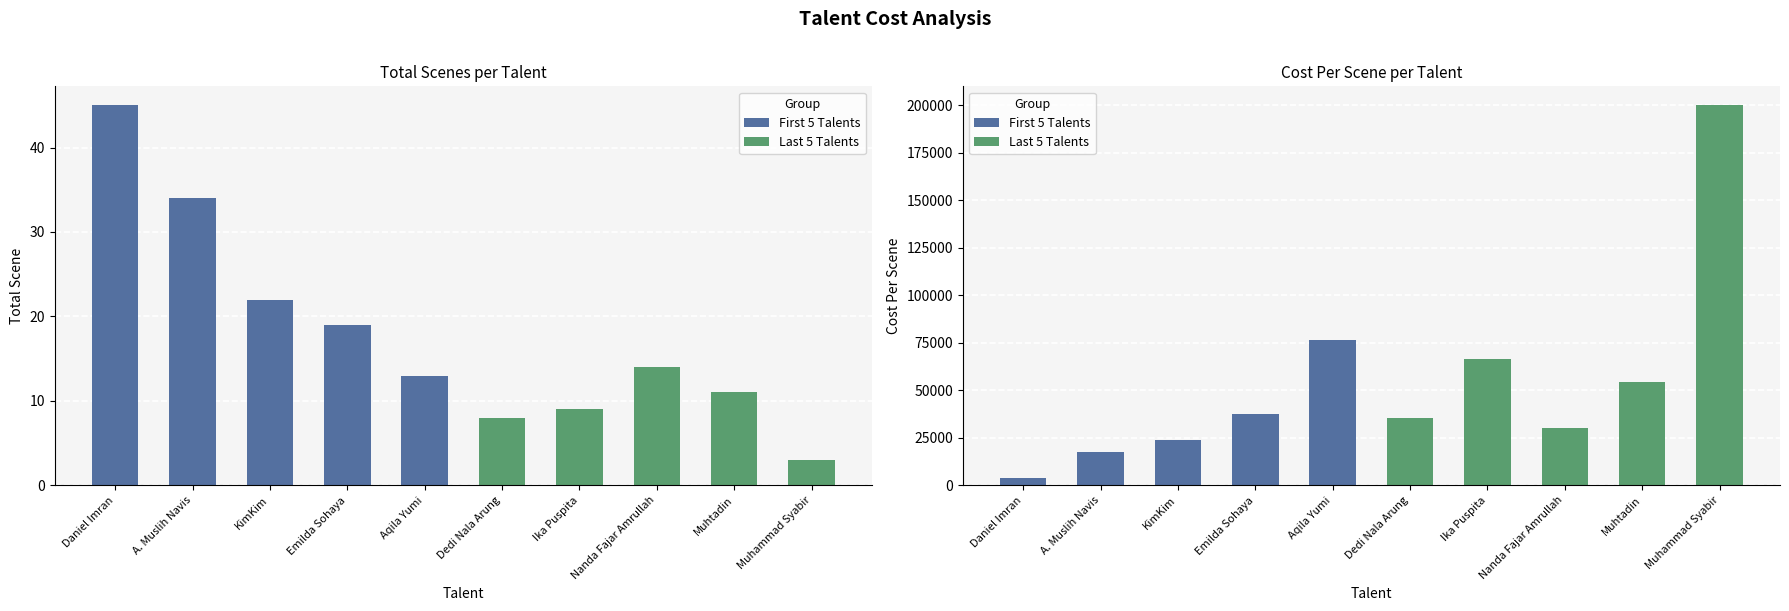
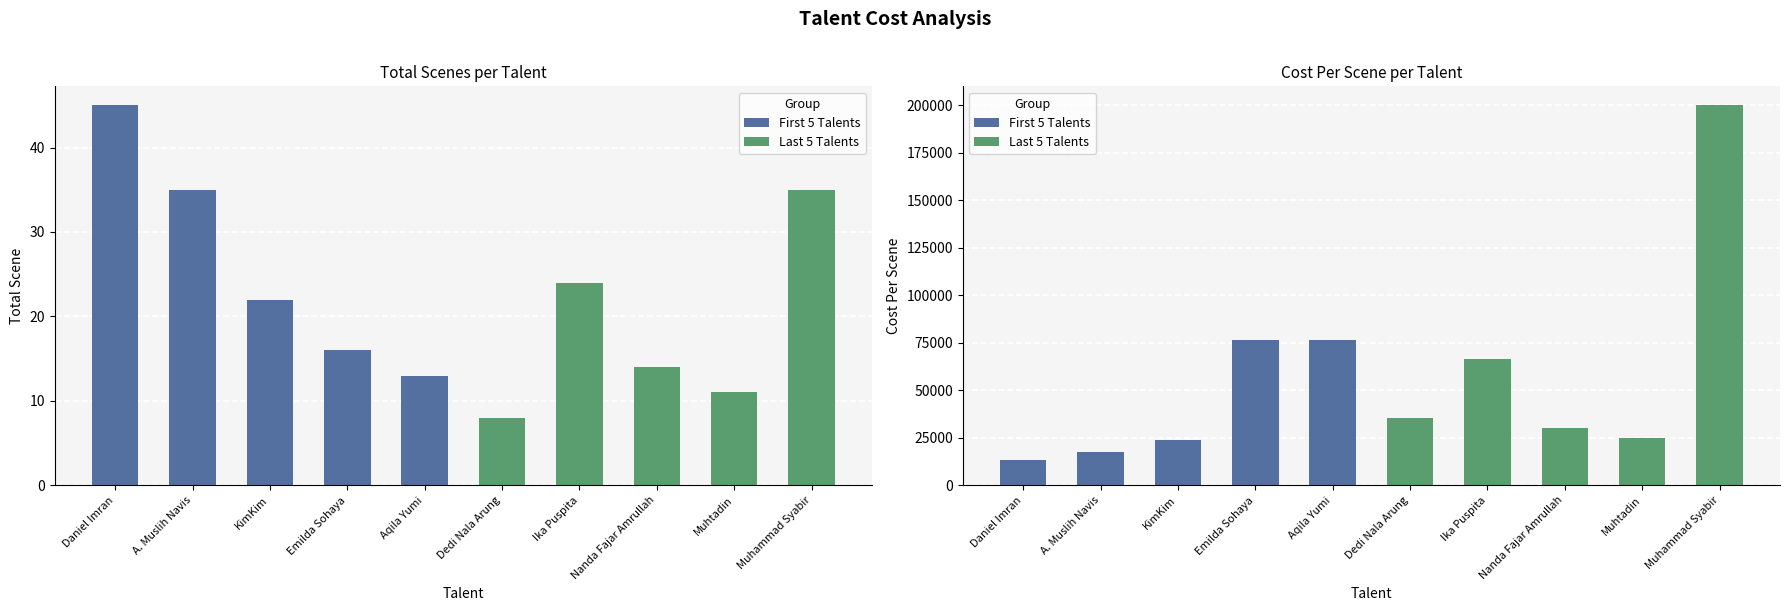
  {
    "Total Scenes per Talent": {
      "Daniel Imran": 45,
-     "A. Muslih Navis": 34,
+     "A. Muslih Navis": 35,
      "KimKim": 22,
-     "Emilda Sohaya": 19,
+     "Emilda Sohaya": 16,
      "Aqila Yumi": 13,
      "Dedi Nala Arung": 8,
-     "Ika Puspita": 9,
+     "Ika Puspita": 24,
      "Nanda Fajar Amrullah": 14,
      "Muhtadin": 11,
-     "Muhammad Syabir": 3
+     "Muhammad Syabir": 35
    },
    "Cost Per Scene per Talent": {
-     "Daniel Imran": 4000,
+     "Daniel Imran": 13000,
      "A. Muslih Navis": 18000,
      "KimKim": 24000,
-     "Emilda Sohaya": 38000,
+     "Emilda Sohaya": 77000,
      "Aqila Yumi": 77000,
      "Dedi Nala Arung": 35000,
      "Ika Puspita": 67000,
      "Nanda Fajar Amrullah": 30000,
-     "Muhtadin": 55000,
+     "Muhtadin": 25000,
      "Muhammad Syabir": 200000
    }
  }
